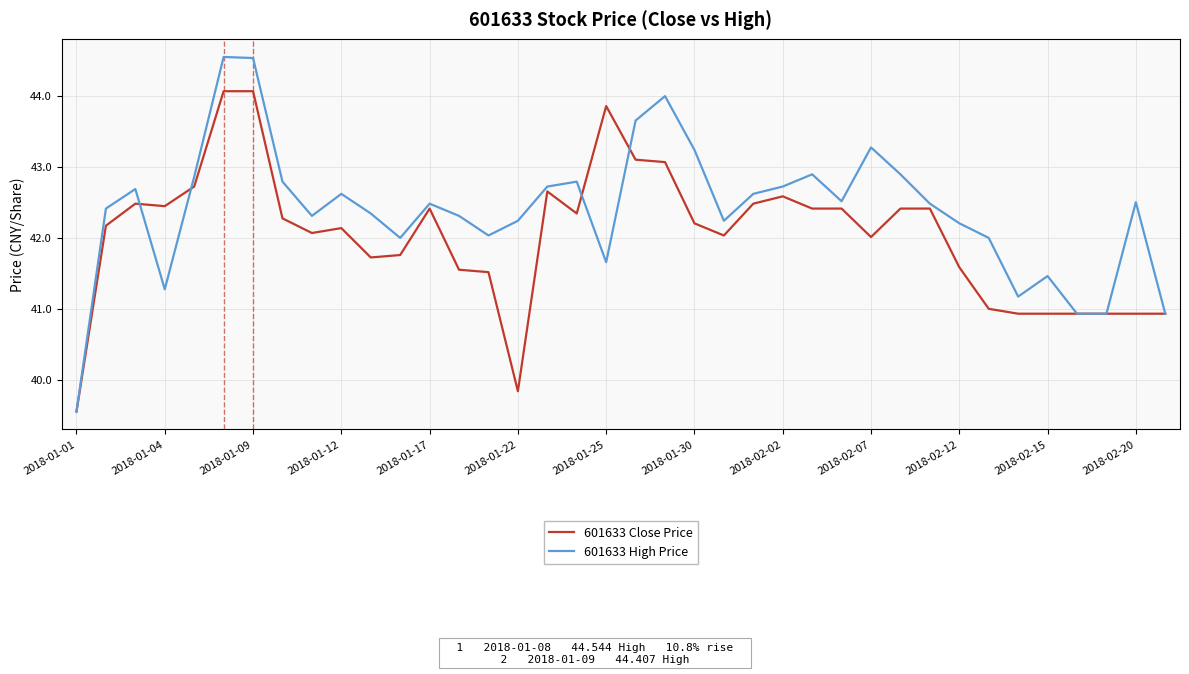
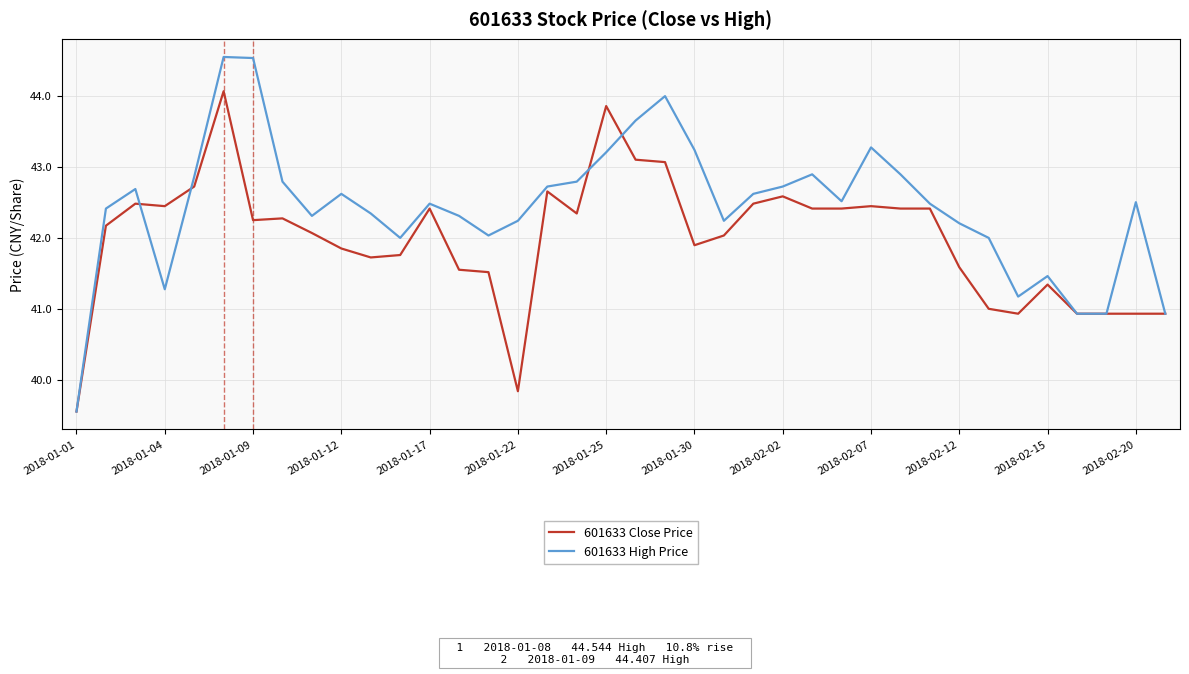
  {
    "601633 Close Price": {
      "2018-01-04": 42.4,
-     "2018-01-09": 44.1,
-     "2018-01-12": 42.1,
+     "2018-01-09": 42.2,
+     "2018-01-12": 41.8,
      "2018-01-17": 42.4,
      "2018-01-22": 39.8,
      "2018-01-25": 43.9,
-     "2018-01-30": 42.2,
+     "2018-01-30": 41.9,
      "2018-02-02": 42.6,
-     "2018-02-07": 42.0,
+     "2018-02-07": 42.4,
      "2018-02-12": 41.6,
-     "2018-02-15": 40.9,
+     "2018-02-15": 41.3,
      "2018-02-20": 40.9
    },
    "601633 High Price": {
      "2018-01-04": 41.3,
      "2018-01-09": 44.5,
      "2018-01-12": 42.6,
      "2018-01-17": 42.5,
      "2018-01-22": 42.2,
-     "2018-01-25": 41.7,
+     "2018-01-25": 43.2,
      "2018-01-30": 43.2,
      "2018-02-02": 42.7,
      "2018-02-07": 43.3,
      "2018-02-12": 42.2,
      "2018-02-15": 41.5,
      "2018-02-20": 42.5
    }
  }
